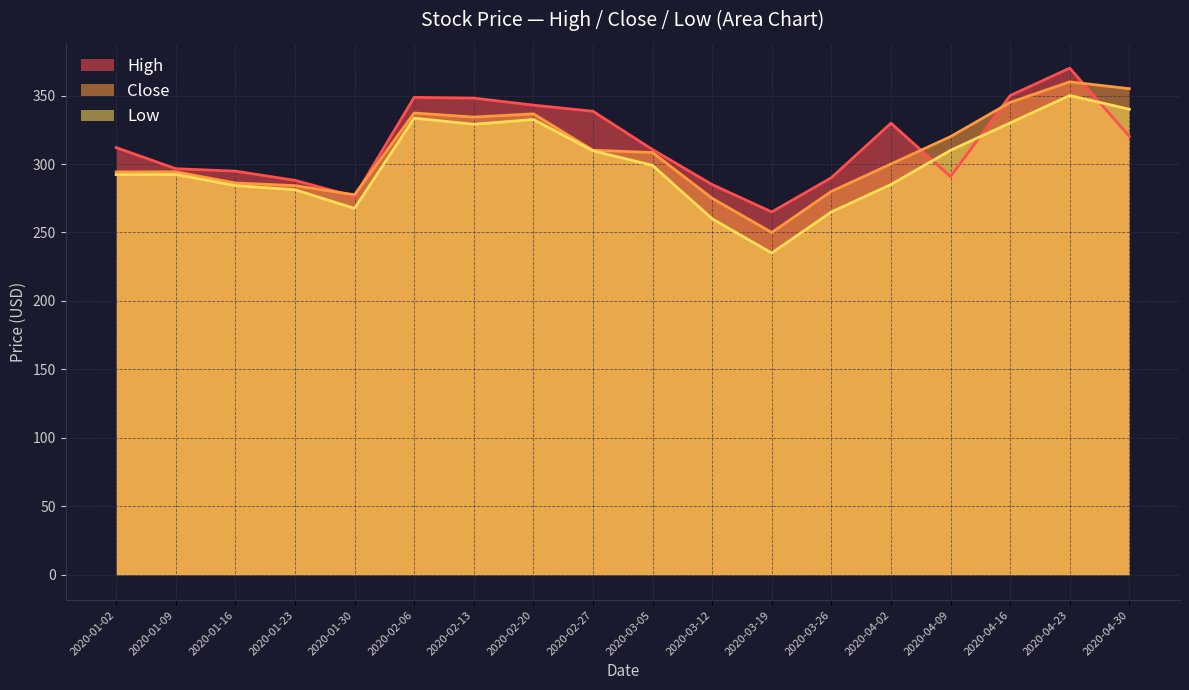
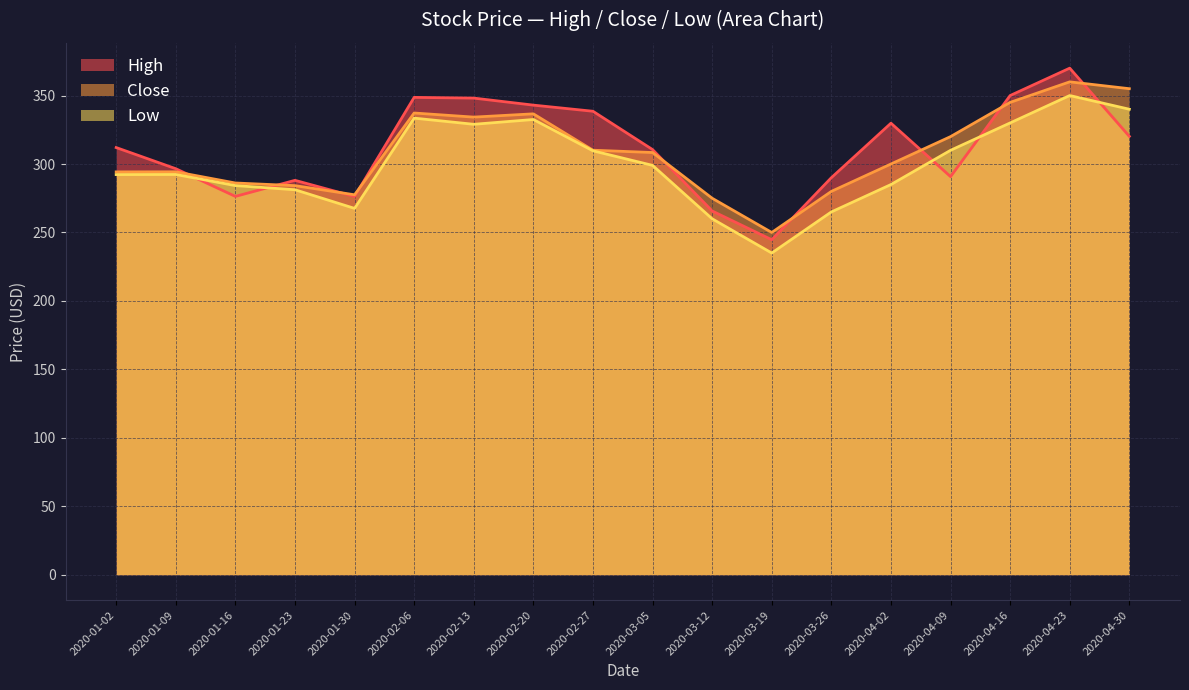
  {
    "High": {
      "2020-01-02": 312,
      "2020-01-09": 297,
-     "2020-01-16": 295,
+     "2020-01-16": 276,
      "2020-01-23": 288,
      "2020-02-06": 349,
      "2020-02-13": 348,
      "2020-02-20": 343,
      "2020-02-27": 339,
      "2020-03-05": 311,
-     "2020-03-12": 285,
-     "2020-03-19": 265,
+     "2020-03-12": 266,
+     "2020-03-19": 245,
      "2020-03-26": 290,
      "2020-04-02": 330,
      "2020-04-09": 291,
      "2020-04-16": 350,
      "2020-04-23": 370,
      "2020-04-30": 320
    }
  }
